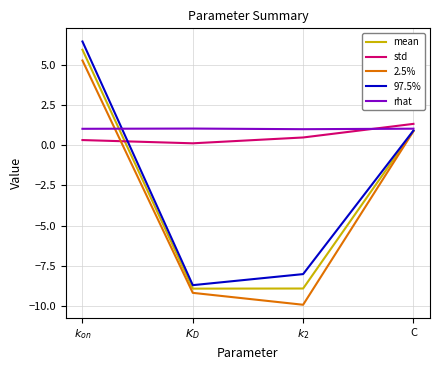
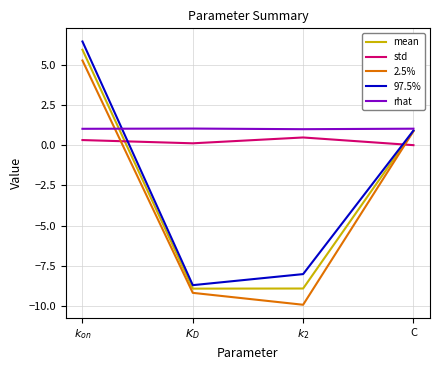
  {
    "std": {
-     "C": 1.3
+     "C": 0.0
    }
  }
